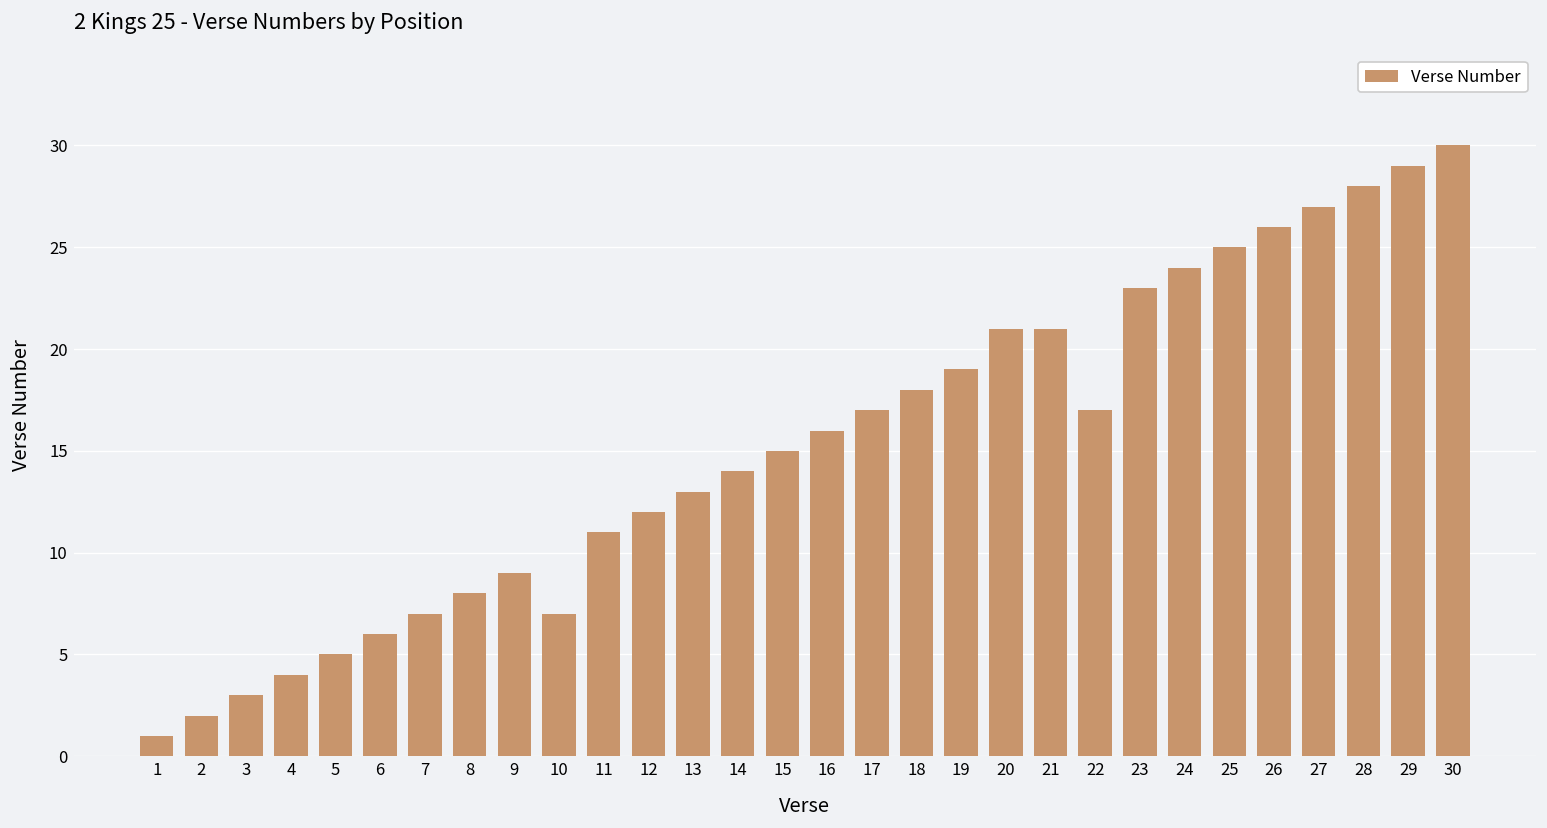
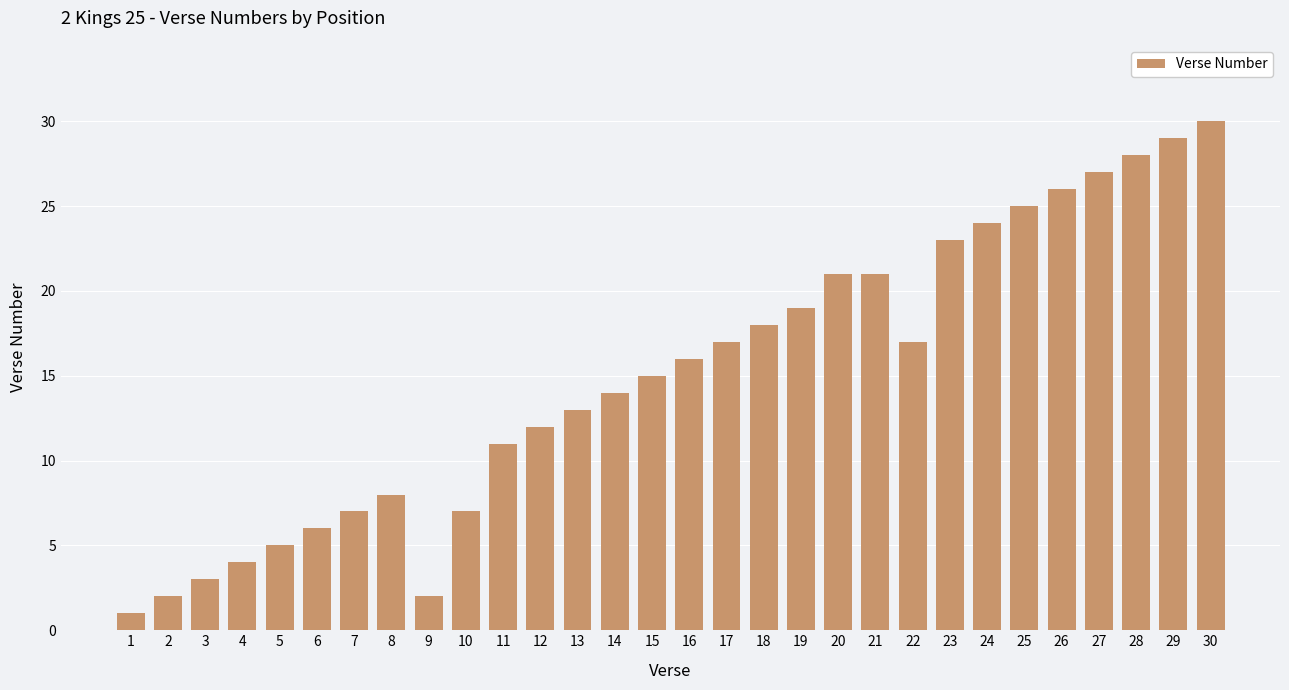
  {
    "1": 1,
    "2": 2,
    "3": 3,
    "4": 4,
    "5": 5,
    "6": 6,
    "7": 7,
    "8": 8,
-   "9": 9,
+   "9": 2,
    "10": 7,
    "11": 11,
    "12": 12,
    "13": 13,
    "14": 14,
    "15": 15,
    "16": 16,
    "17": 17,
    "18": 18,
    "19": 19,
    "20": 21,
    "21": 21,
    "22": 17,
    "23": 23,
    "24": 24,
    "25": 25,
    "26": 26,
    "27": 27,
    "28": 28,
    "29": 29,
    "30": 30
  }
